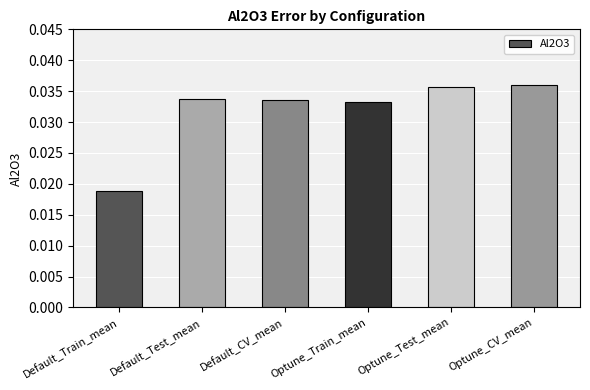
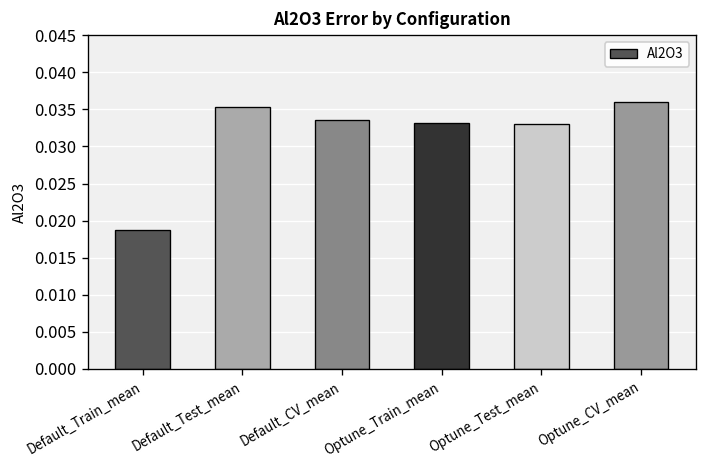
  {
    "Default_Train_mean": 0.019,
-   "Default_Test_mean": 0.034,
+   "Default_Test_mean": 0.035,
    "Default_CV_mean": 0.034,
    "Optune_Train_mean": 0.033,
-   "Optune_Test_mean": 0.036,
+   "Optune_Test_mean": 0.033,
    "Optune_CV_mean": 0.036
  }
